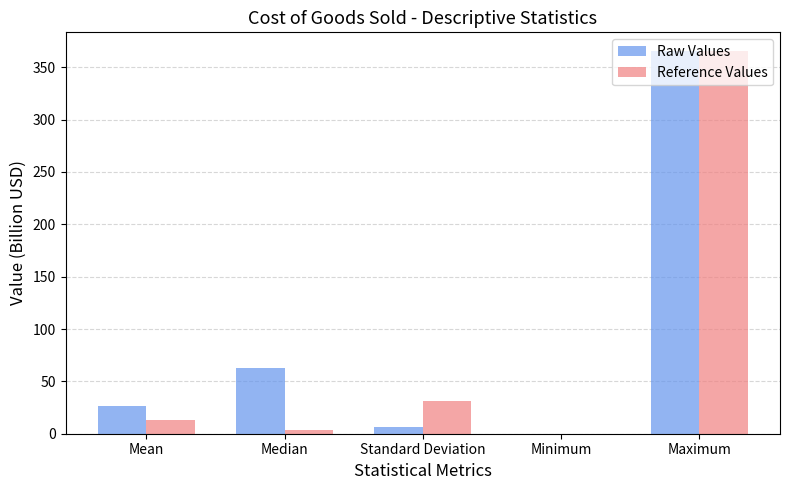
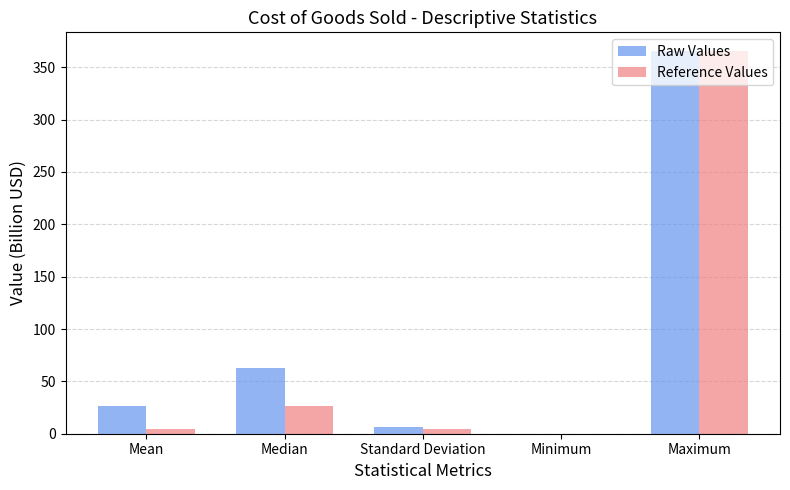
  {
    "Raw Values": {
      "Mean": 27,
      "Median": 62,
      "Standard Deviation": 7,
      "Minimum": 0
    },
    "Reference Values": {
-     "Mean": 13,
-     "Median": 4,
-     "Standard Deviation": 31,
+     "Mean": 4,
+     "Median": 26,
+     "Standard Deviation": 4,
      "Minimum": 0
    }
  }
